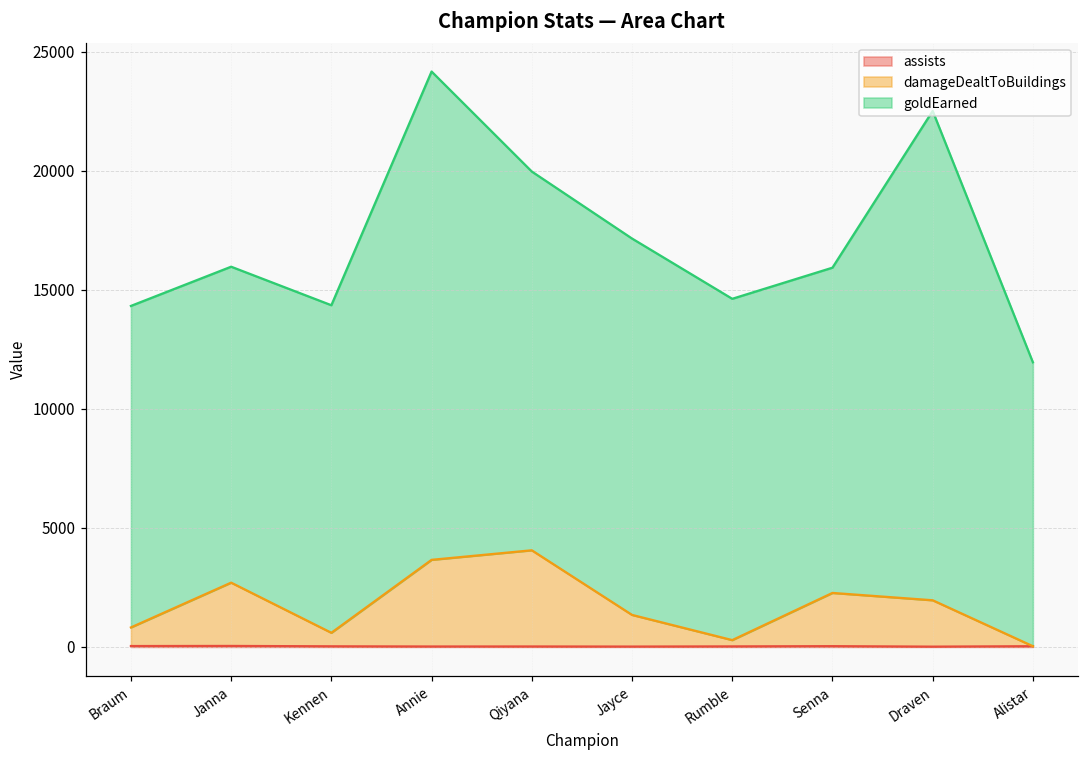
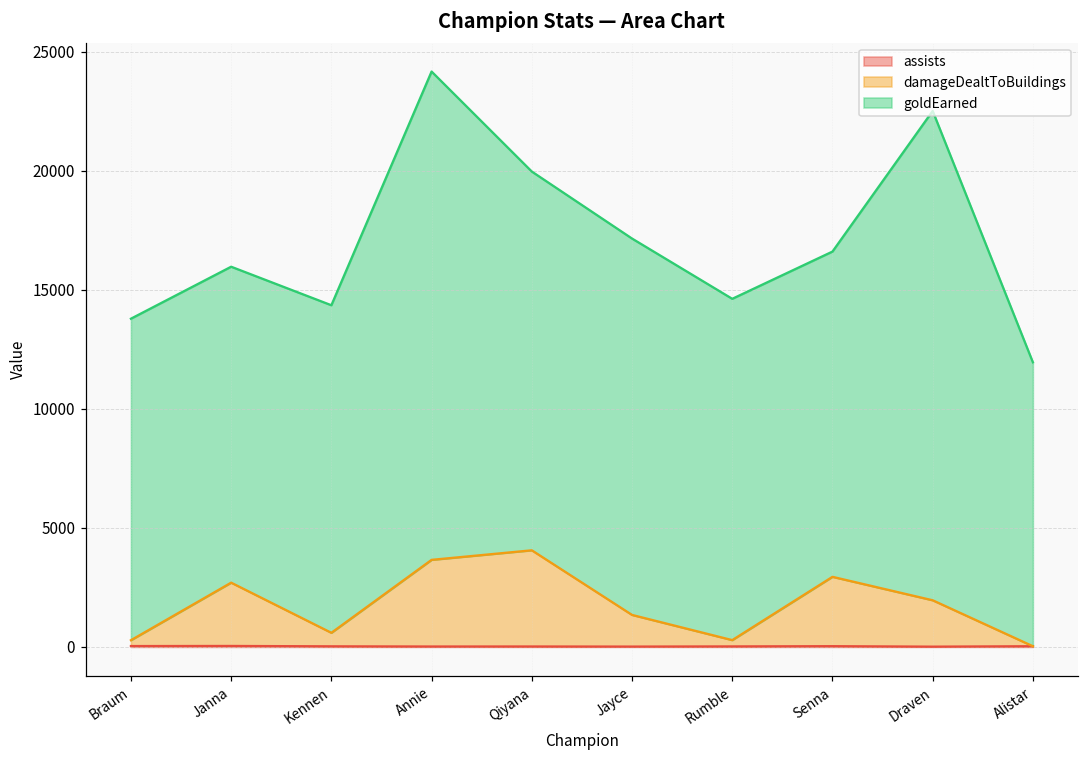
  {
    "assists": {
      "Braum": 0,
      "Janna": 0,
      "Kennen": 0,
      "Annie": 0,
      "Qiyana": 0,
      "Jayce": 0,
      "Rumble": 0,
      "Senna": 0,
      "Draven": 0
    },
    "damageDealtToBuildings": {
-     "Braum": 800,
+     "Braum": 200,
      "Janna": 2700,
      "Kennen": 600,
      "Annie": 3600,
      "Qiyana": 4000,
      "Jayce": 1300,
      "Rumble": 300,
-     "Senna": 2200,
+     "Senna": 2900,
      "Draven": 1900
    },
    "goldEarned": {
      "Braum": 13500,
      "Janna": 13300,
      "Kennen": 13800,
      "Annie": 20500,
      "Qiyana": 15900,
      "Jayce": 15800,
      "Rumble": 14300,
      "Senna": 13700,
      "Alistar": 11900
    }
  }
